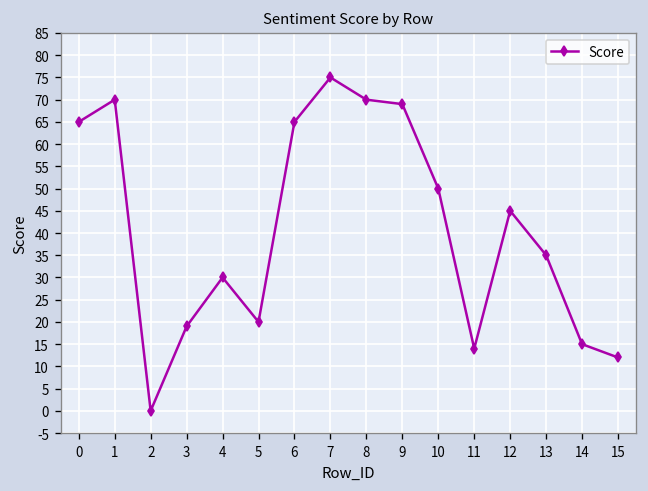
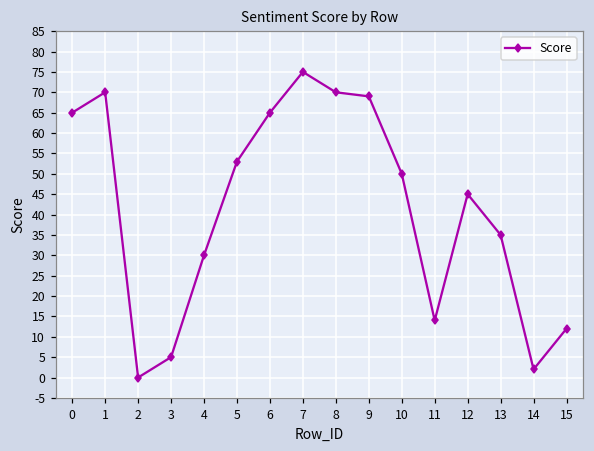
  {
    "0": 65,
    "1": 70,
    "2": 0,
-   "3": 19,
+   "3": 5,
    "4": 30,
-   "5": 20,
+   "5": 53,
    "6": 65,
    "7": 75,
    "8": 70,
    "9": 69,
    "10": 50,
    "11": 14,
    "12": 45,
    "13": 35,
-   "14": 15,
+   "14": 2,
    "15": 12
  }
